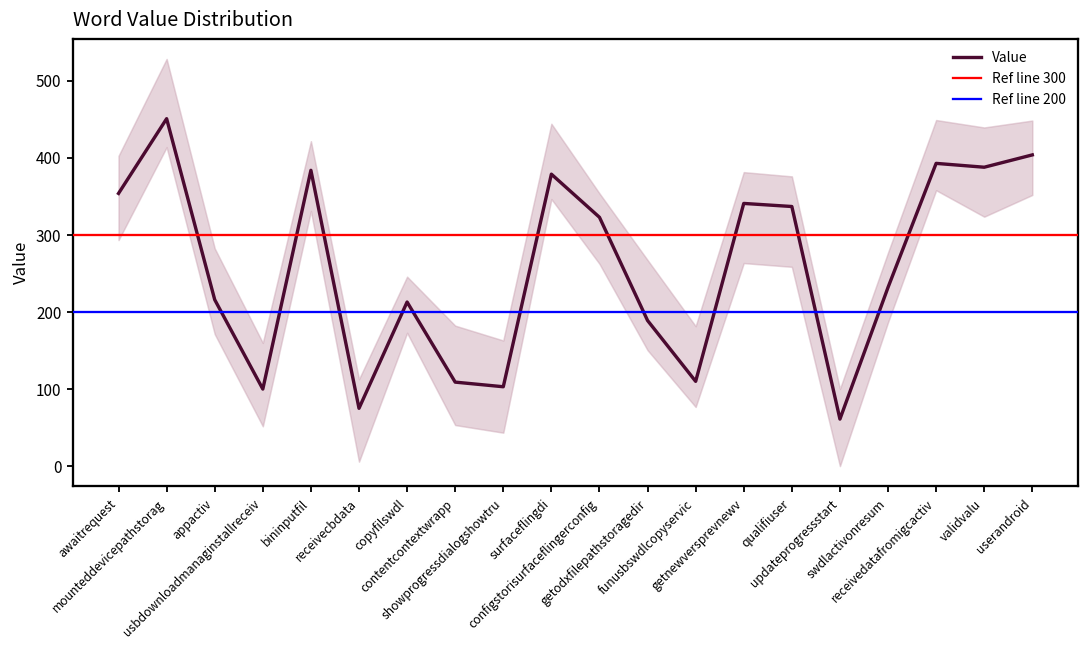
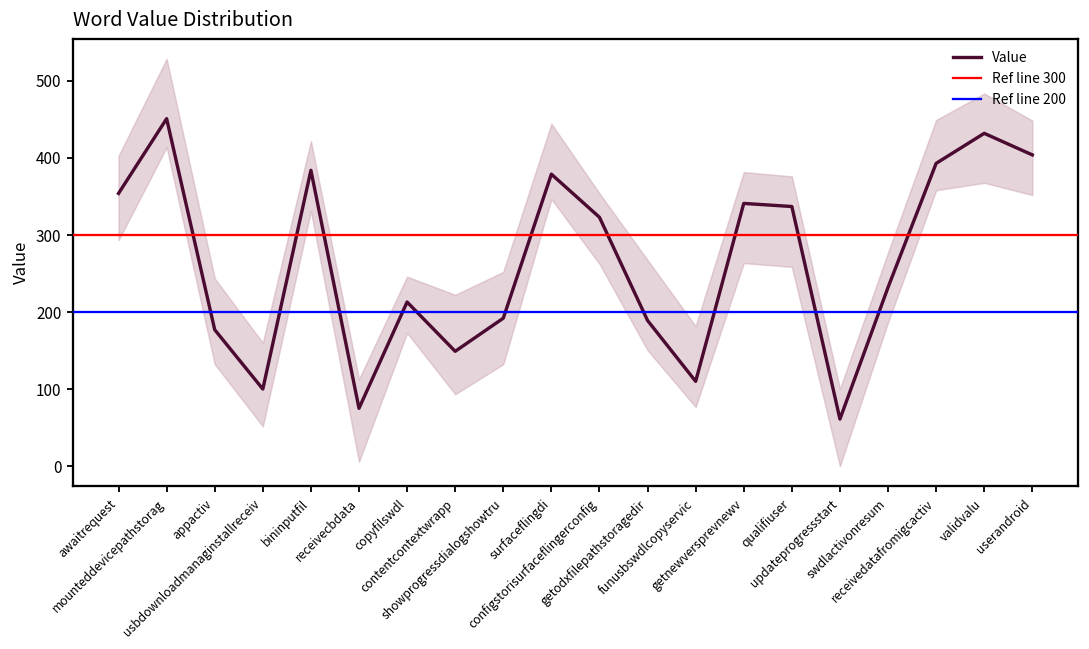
  {
    "Value": {
      "awaitrequest": 350,
      "mounteddevicepathstorag": 450,
-     "appactiv": 220,
+     "appactiv": 180,
      "usbdownloadmanaginstallreceiv": 100,
      "bininputfil": 380,
      "receivecbdata": 80,
      "copyfilswdl": 210,
-     "contentcontextwrapp": 110,
-     "showprogressdialogshowtru": 100,
+     "contentcontextwrapp": 150,
+     "showprogressdialogshowtru": 190,
      "surfaceflingdi": 380,
      "configstorisurfaceflingerconfig": 320,
      "getodxfilepathstoragedir": 190,
      "funusbswdlcopyservic": 110,
      "getnewversprevnewv": 340,
      "qualifiuser": 340,
      "updateprogressstart": 60,
      "swdlactivonresum": 230,
      "receivedatafromigcactiv": 390,
-     "validvalu": 390,
+     "validvalu": 430,
      "userandroid": 400
    }
  }
